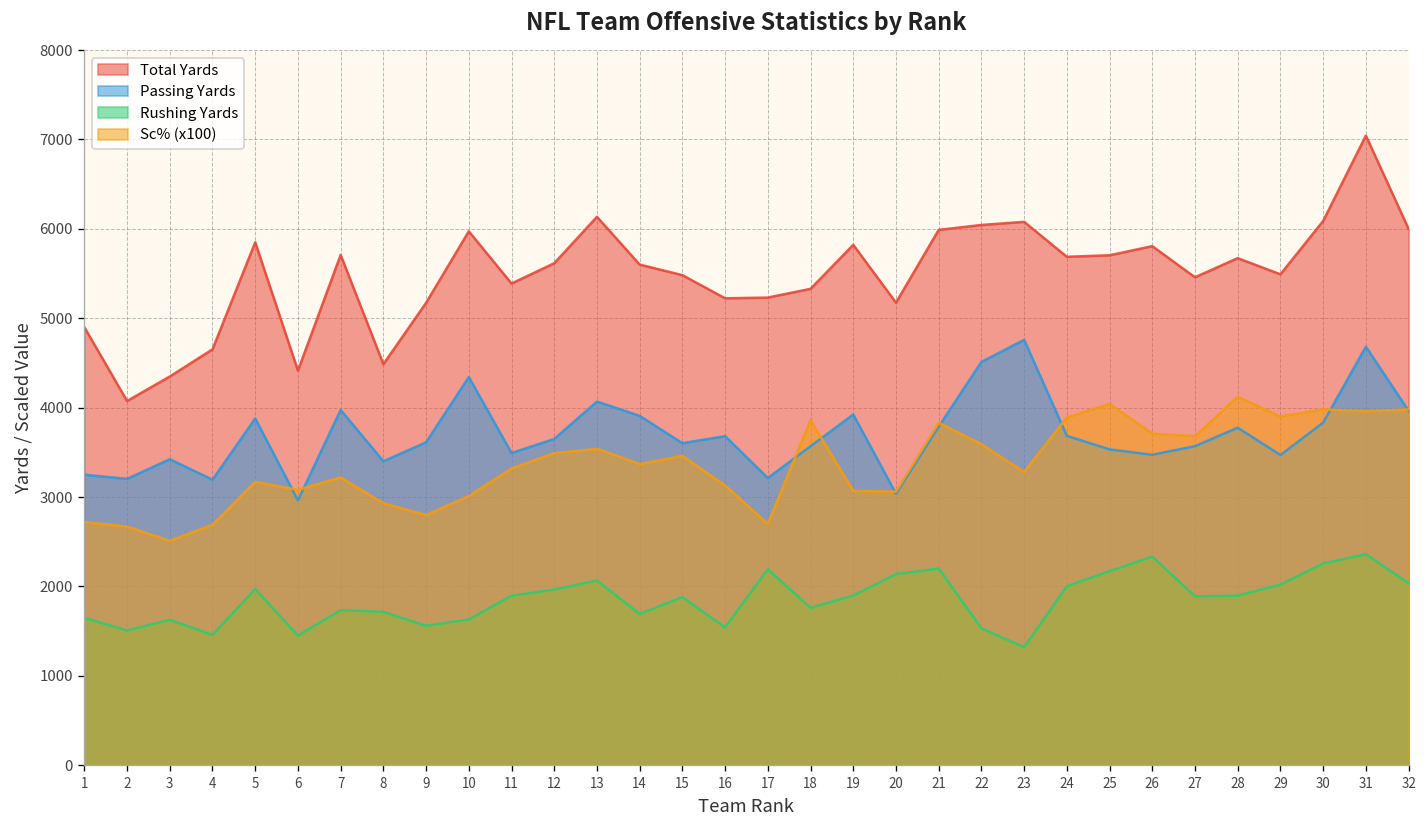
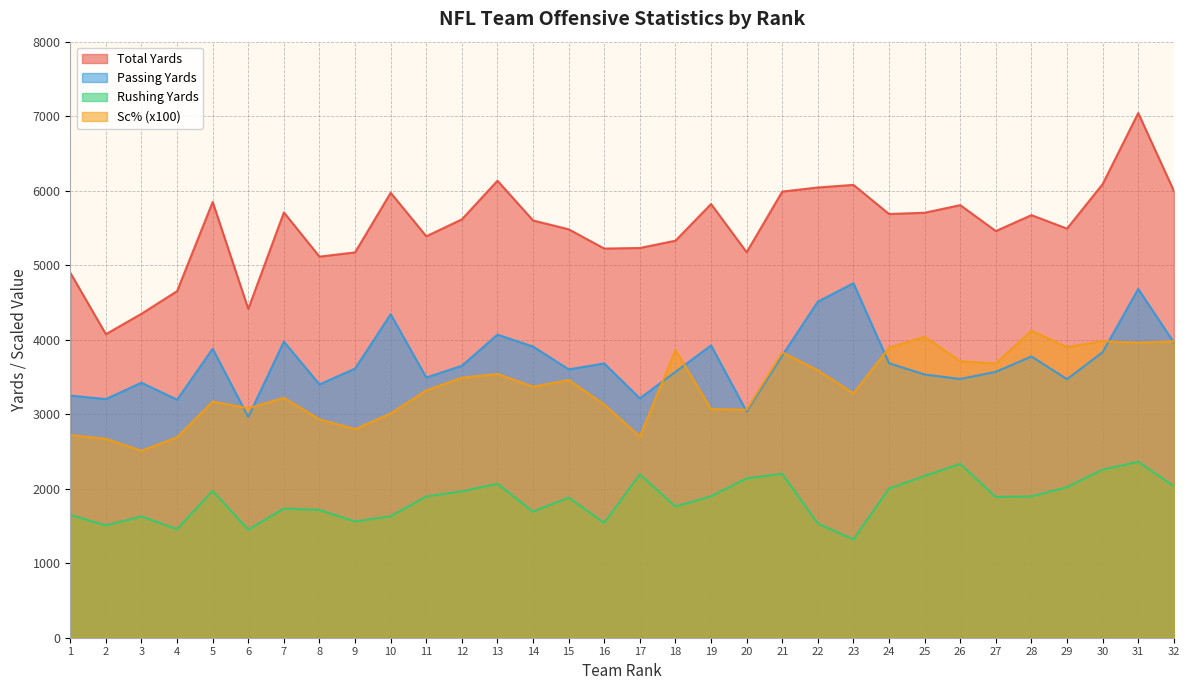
  {
    "Total Yards": {
      "1": 4900,
      "2": 4100,
      "3": 4300,
      "4": 4700,
      "5": 5800,
      "6": 4400,
      "7": 5700,
-     "8": 4500,
+     "8": 5100,
      "9": 5200,
      "10": 6000,
      "11": 5400,
      "12": 5600,
      "13": 6100,
      "14": 5600,
      "15": 5500,
      "16": 5200,
      "17": 5200,
      "18": 5300,
      "19": 5800,
      "20": 5200,
      "21": 6000,
      "22": 6000,
      "23": 6100,
      "24": 5700,
      "25": 5700,
      "26": 5800,
      "27": 5500,
      "28": 5700,
      "29": 5500,
      "30": 6100,
      "31": 7000,
      "32": 6000
    },
    "Passing Yards": {
      "1": 3300,
      "2": 3200,
      "3": 3400,
      "4": 3200,
      "5": 3900,
      "6": 3000,
      "7": 4000,
      "8": 3400,
      "9": 3600,
      "10": 4300,
      "11": 3500,
      "12": 3700,
      "13": 4100,
      "14": 3900,
      "15": 3600,
      "16": 3700,
      "17": 3200,
      "18": 3600,
      "19": 3900,
      "21": 3800,
      "22": 4500,
      "23": 4800,
      "24": 3700,
      "25": 3500,
      "26": 3500,
      "27": 3600,
      "28": 3800,
      "29": 3500,
      "30": 3800,
      "31": 4700
    },
    "Rushing Yards": {
      "1": 1600,
      "2": 1500,
      "3": 1600,
      "4": 1500,
      "5": 2000,
      "6": 1500,
      "7": 1700,
      "8": 1700,
      "9": 1600,
      "10": 1600,
      "11": 1900,
      "12": 2000,
      "13": 2100,
      "14": 1700,
      "15": 1900,
      "16": 1500,
      "17": 2200,
      "18": 1800,
      "19": 1900,
      "20": 2100,
      "21": 2200,
      "22": 1500,
      "23": 1300,
      "24": 2000,
      "25": 2200,
      "26": 2300,
      "27": 1900,
      "28": 1900,
      "29": 2000,
      "30": 2300,
      "31": 2400,
      "32": 2000
    },
    "Sc% (x100)": {
      "1": 2700,
      "2": 2700,
      "3": 2500,
      "4": 2700,
      "5": 3200,
      "6": 3100,
      "7": 3200,
      "8": 2900,
      "9": 2800,
      "10": 3000,
      "11": 3300,
      "12": 3500,
      "13": 3500,
      "14": 3400,
      "15": 3500,
      "16": 3100,
      "17": 2700,
      "18": 3900,
      "19": 3100,
      "21": 3800,
      "22": 3600,
      "23": 3300,
      "24": 3900,
      "25": 4000,
      "26": 3700,
      "27": 3700,
      "28": 4100,
      "29": 3900,
      "30": 4000,
      "31": 4000
    }
  }
